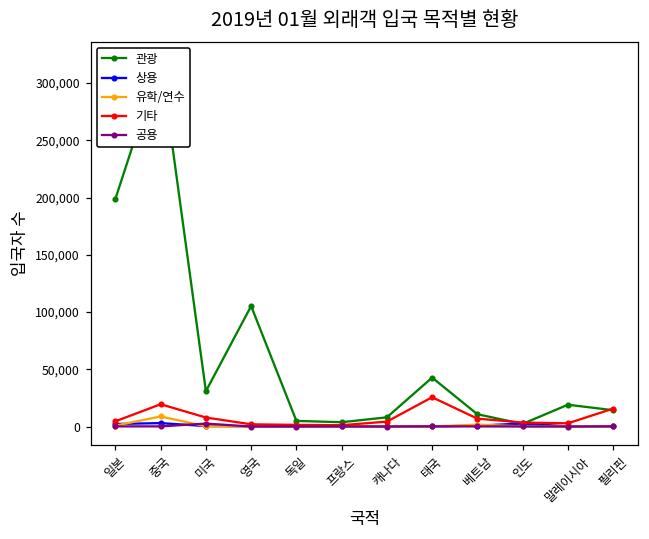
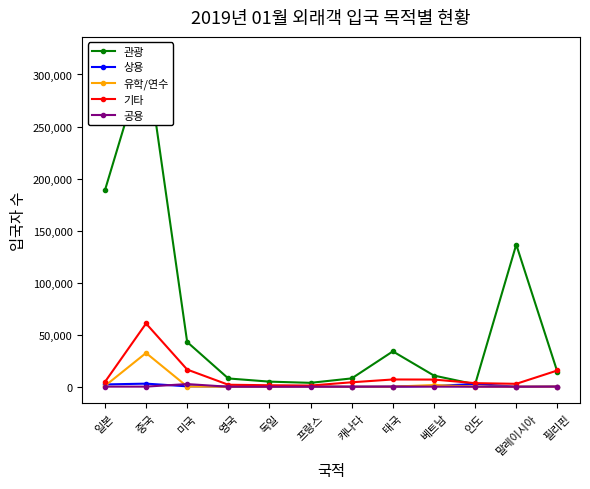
  {
    "관광": {
-     "일본": "199,000",
-     "미국": "31,000",
-     "영국": "105,000",
+     "일본": "189,000",
+     "미국": "43,000",
+     "영국": "8,000",
      "독일": "5,000",
      "프랑스": "4,000",
      "캐나다": "8,000",
-     "태국": "43,000",
+     "태국": "34,000",
      "베트남": "11,000",
-     "말레이시아": "19,000"
+     "말레이시아": "137,000"
    },
    "상용": {
      "중국": "3,000"
    },
    "유학/연수": {
-     "중국": "9,000"
+     "중국": "32,000"
    },
    "기타": {
-     "중국": "19,000",
-     "미국": "8,000",
+     "중국": "61,000",
+     "미국": "17,000",
      "캐나다": "4,000",
-     "태국": "26,000",
+     "태국": "7,000",
      "베트남": "7,000",
      "말레이시아": "3,000"
    },
    "공용": {
      "중국": "0"
    }
  }
